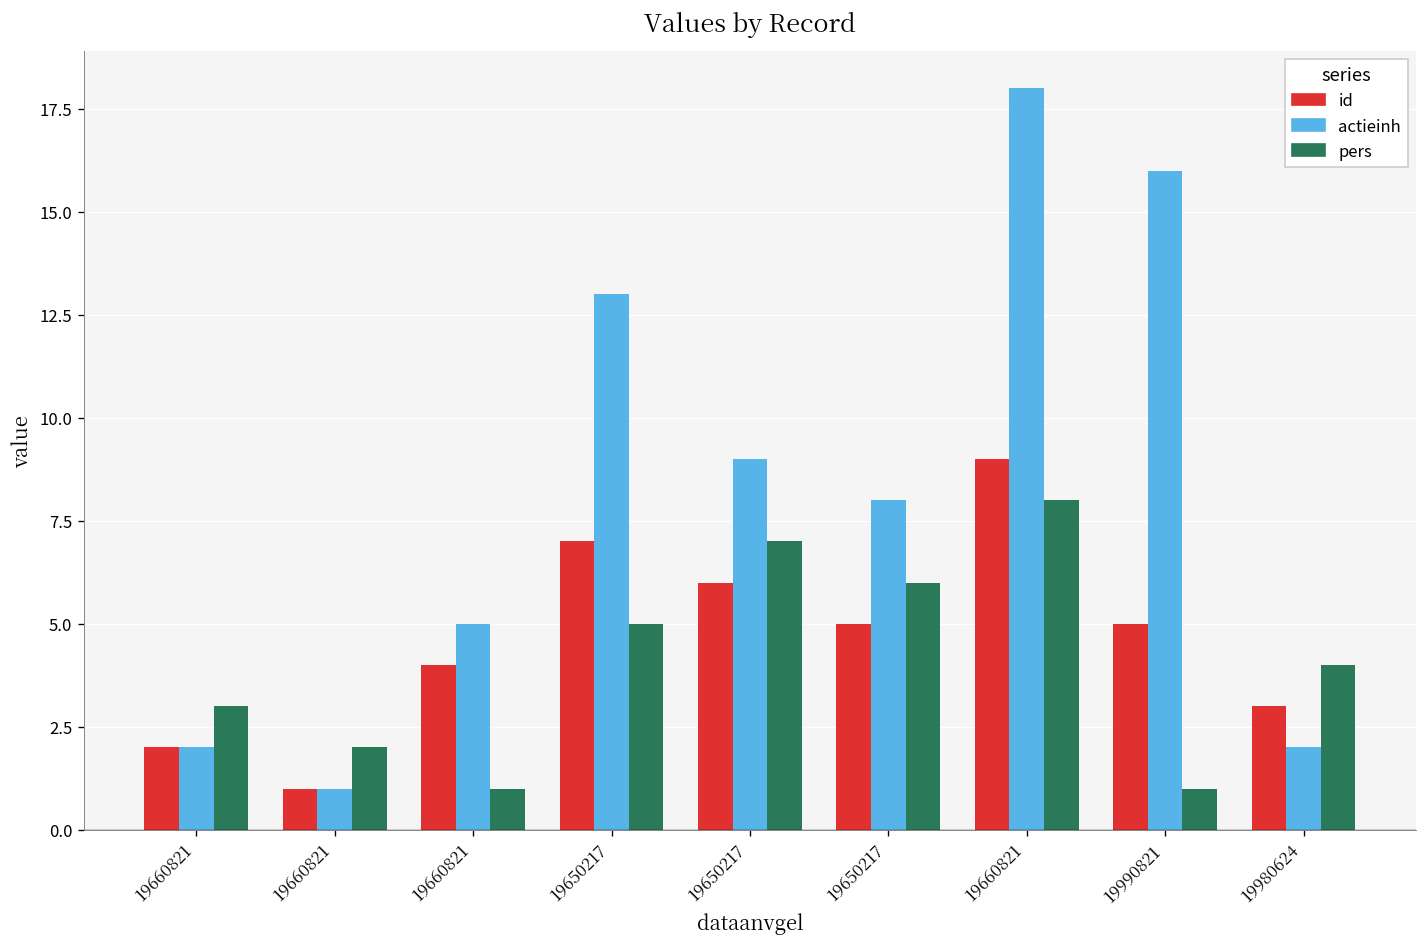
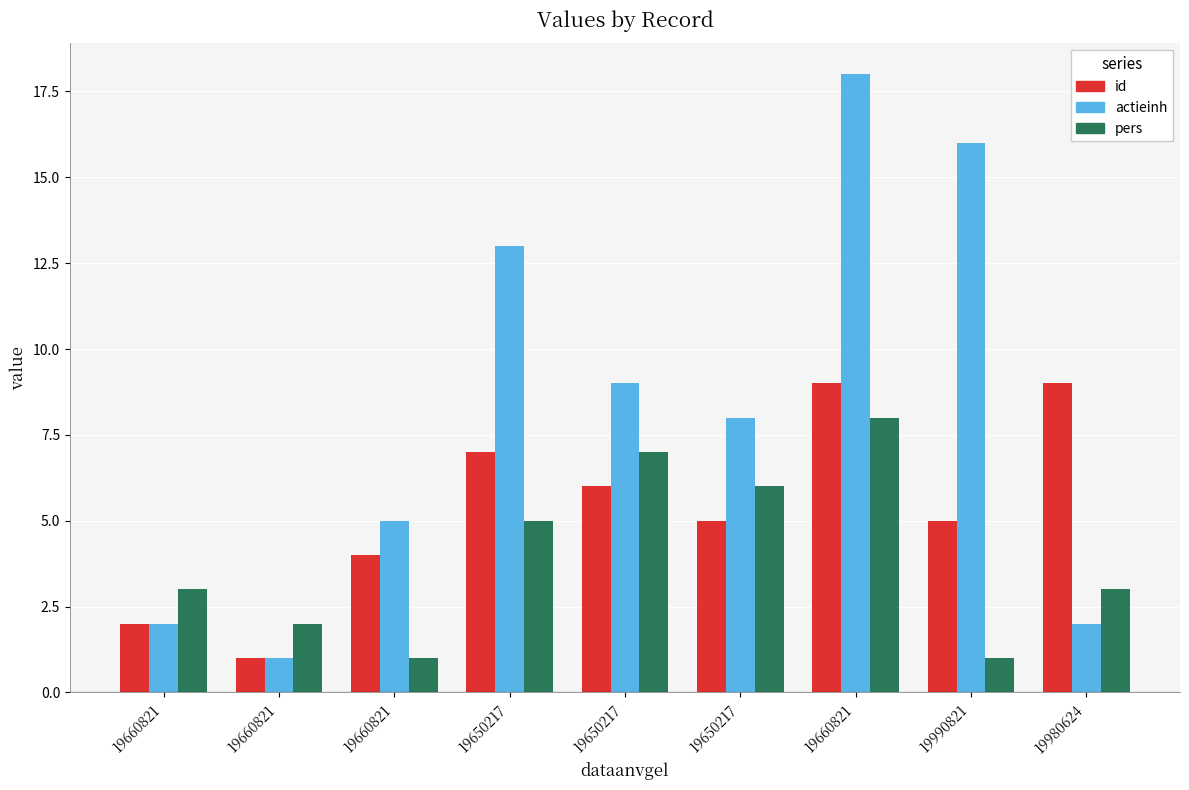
  {
    "id": {
      "19990821": 5,
-     "19980624": 3
+     "19980624": 9
    },
    "actieinh": {
      "19990821": 16,
      "19980624": 2
    },
    "pers": {
      "19990821": 1,
-     "19980624": 4
+     "19980624": 3
    }
  }
